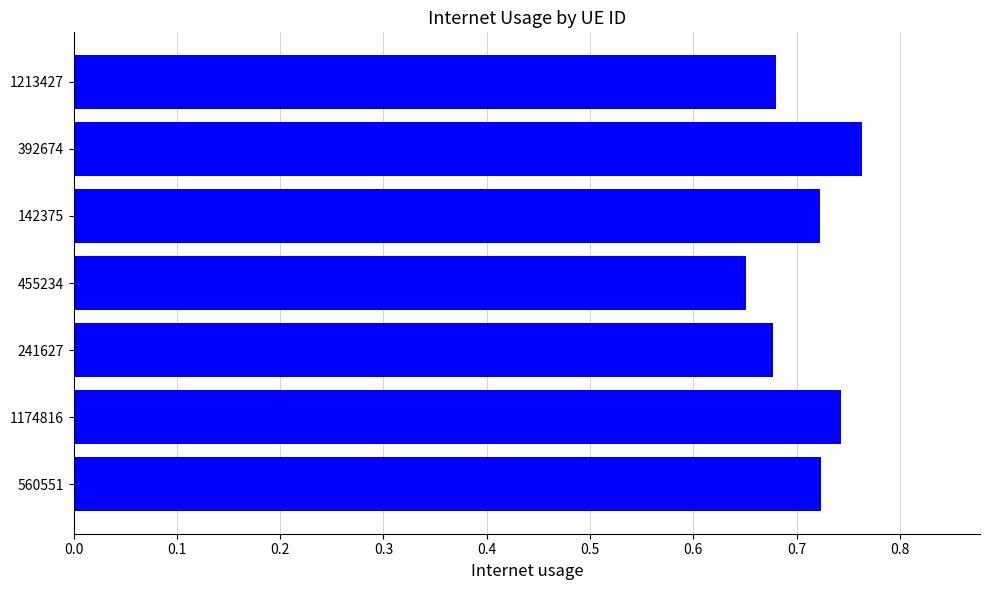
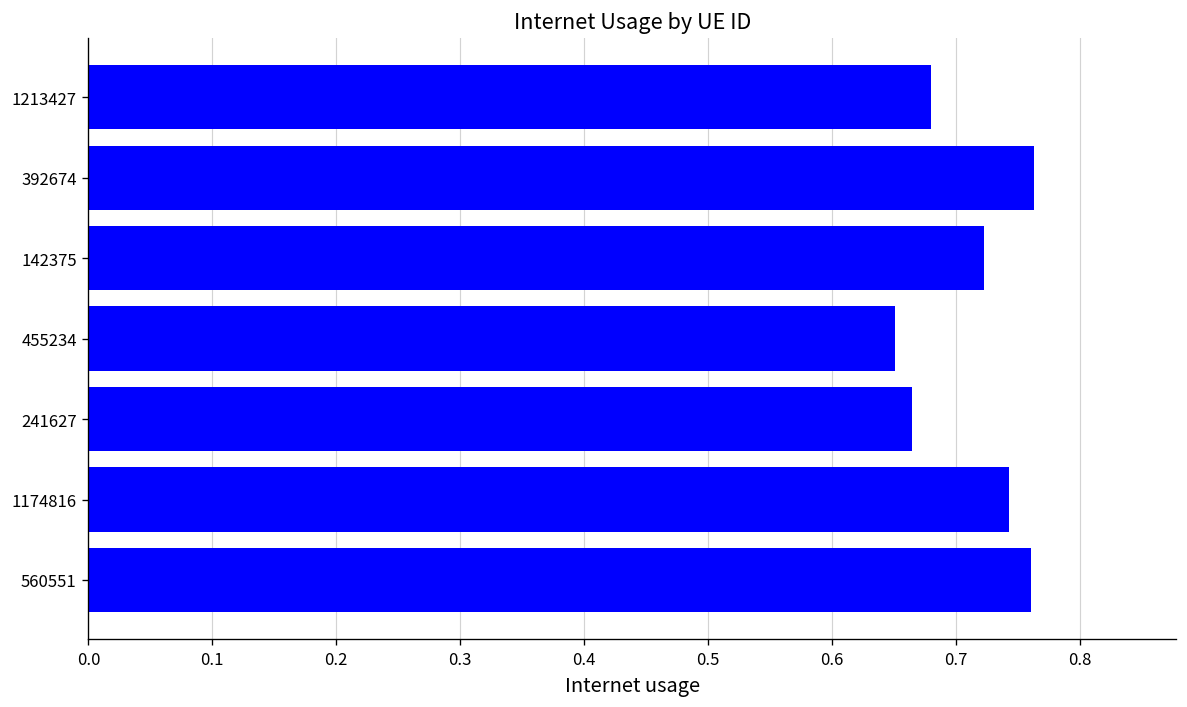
  {
    "1213427": 0.680,
    "392674": 0.763,
    "142375": 0.723,
    "455234": 0.651,
-   "241627": 0.677,
+   "241627": 0.665,
    "1174816": 0.743,
-   "560551": 0.723
+   "560551": 0.760
  }
